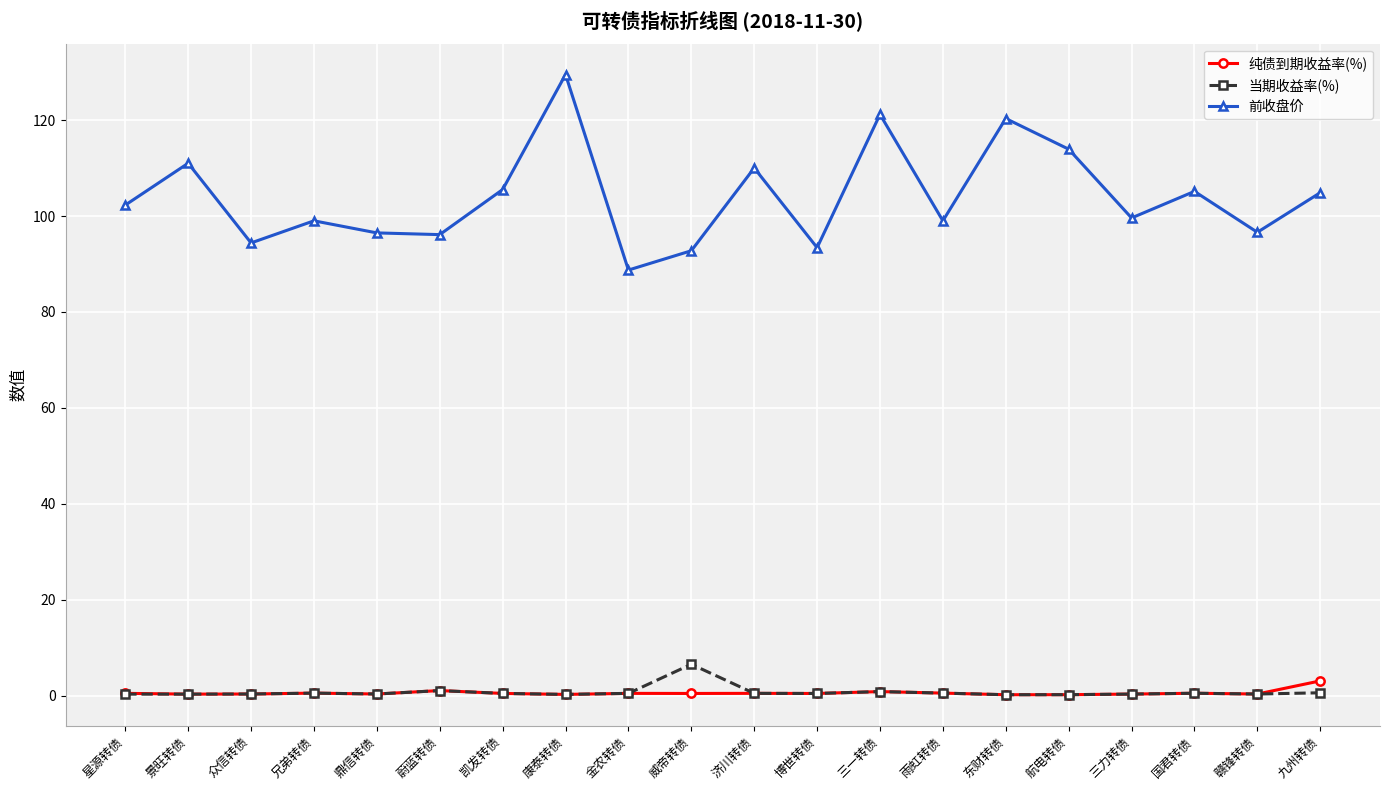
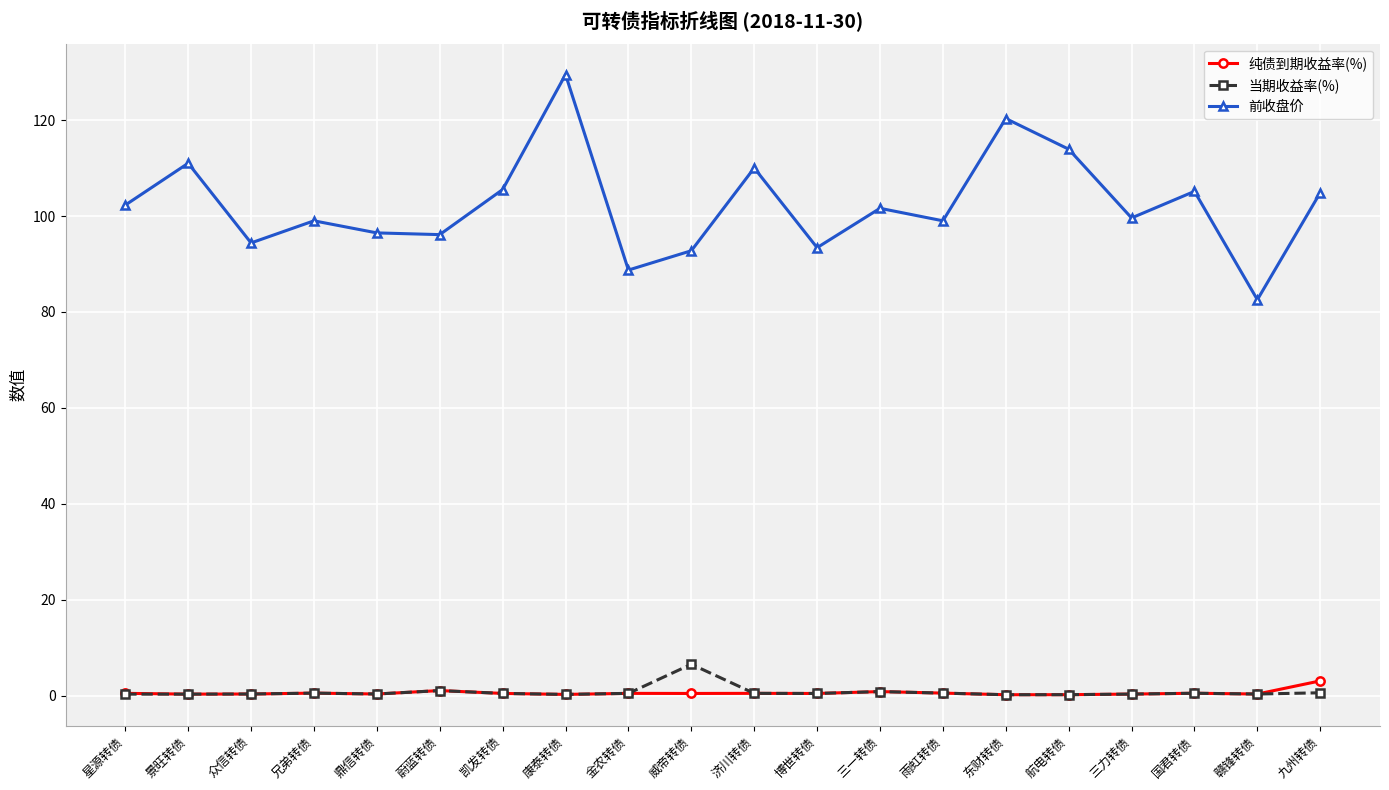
  {
    "纯债到期收益率(%)": {
      "威帝转债": 0,
      "九州转债": 3
    },
    "当期收益率(%)": {
      "威帝转债": 7,
      "九州转债": 1
    },
    "前收盘价": {
      "星源转债": 102,
      "景旺转债": 111,
      "众信转债": 94,
      "兄弟转债": 99,
      "鼎信转债": 96,
      "蔚蓝转债": 96,
      "凯发转债": 106,
      "康泰转债": 130,
      "金农转债": 89,
      "威帝转债": 93,
      "济川转债": 110,
      "博世转债": 93,
-     "三一转债": 121,
+     "三一转债": 102,
      "雨虹转债": 99,
      "东财转债": 120,
      "航电转债": 114,
      "三力转债": 100,
      "国君转债": 105,
-     "赣锋转债": 97,
+     "赣锋转债": 83,
      "九州转债": 105
    }
  }
